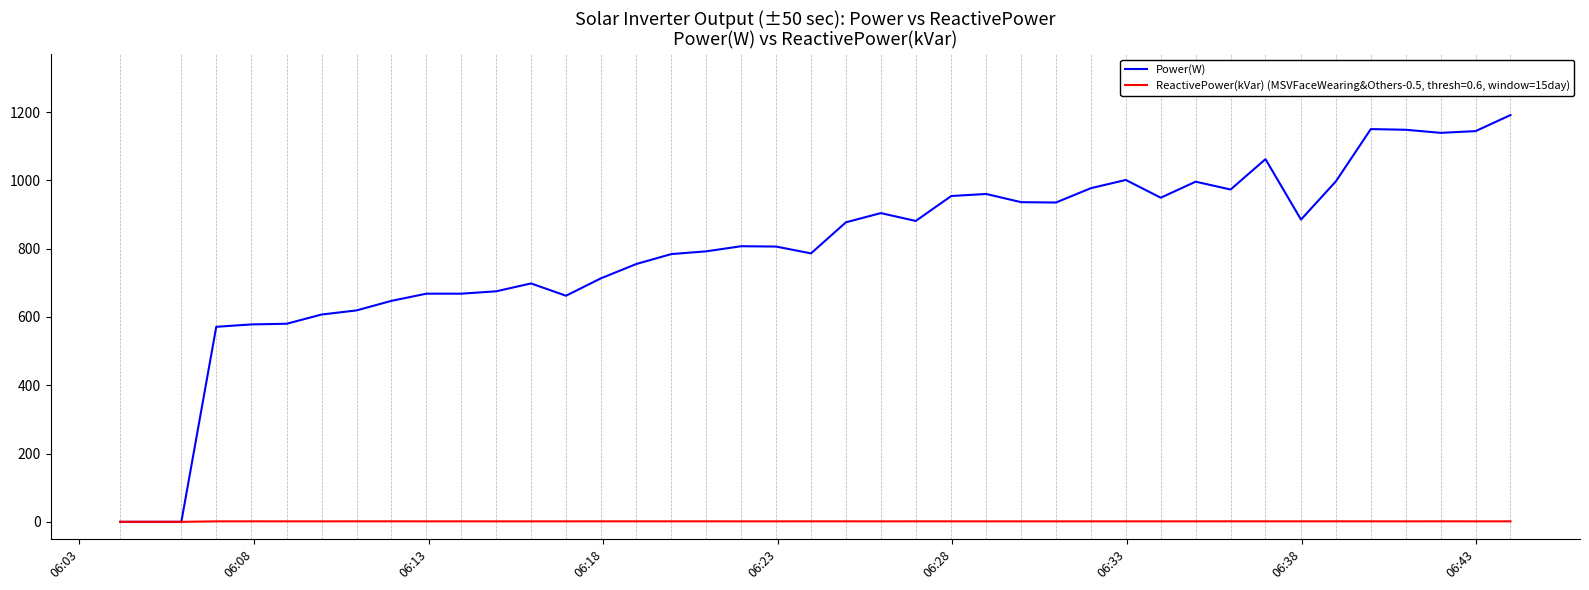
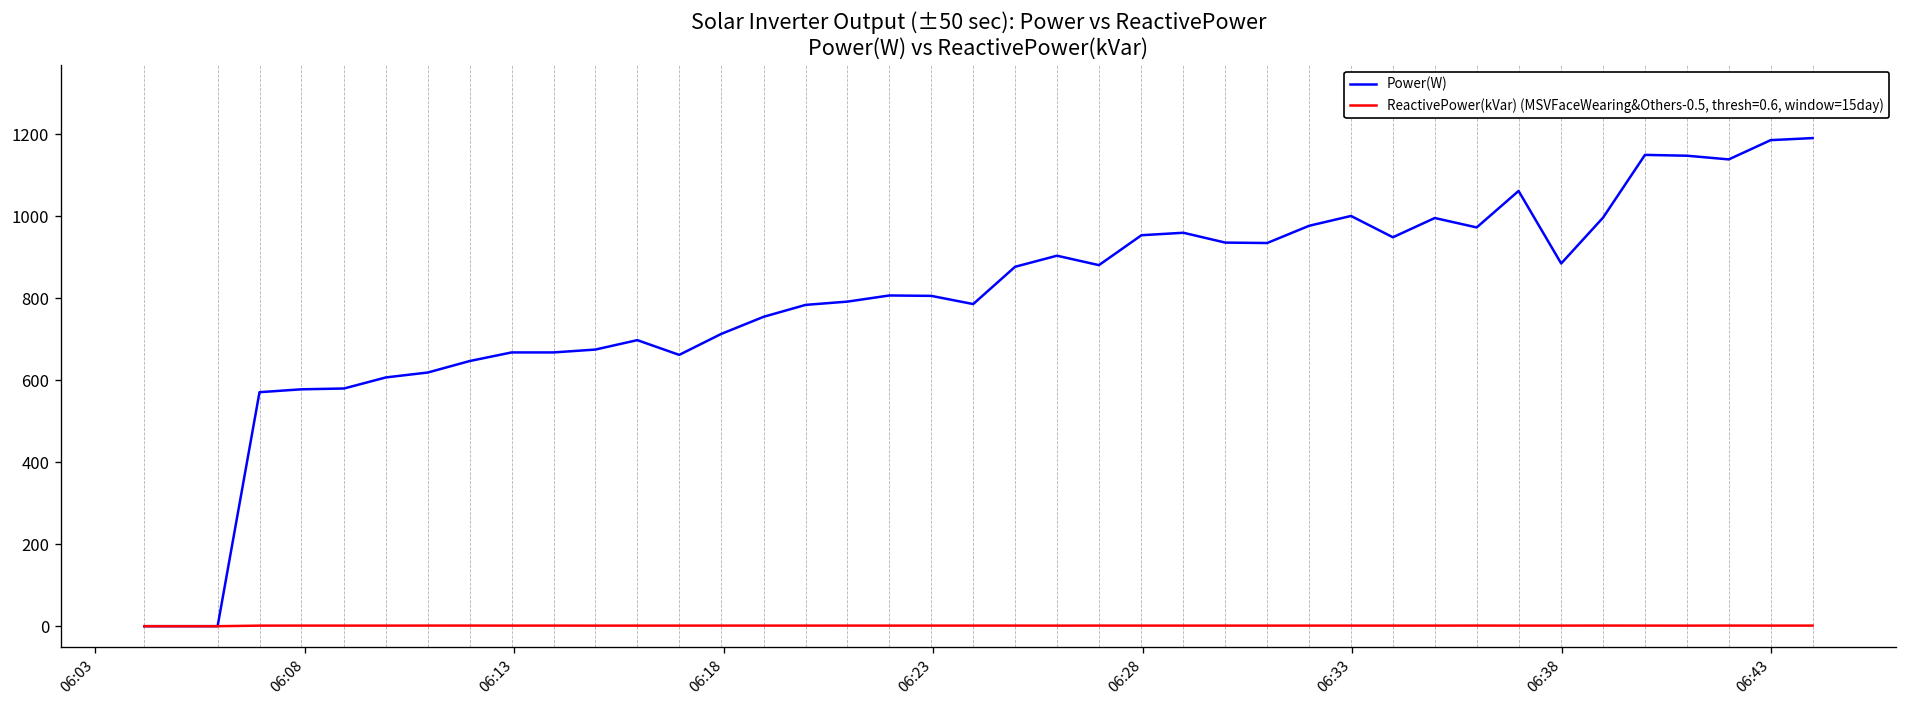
  {
    "Power(W)": {
      "06:38": 890,
-     "06:43": 1140
+     "06:43": 1190
    },
    "ReactivePower(kVar) (MSVFaceWearing&Others-0.5, thresh=0.6, window=15day)": {
      "06:38": 0,
      "06:43": 0
    }
  }
